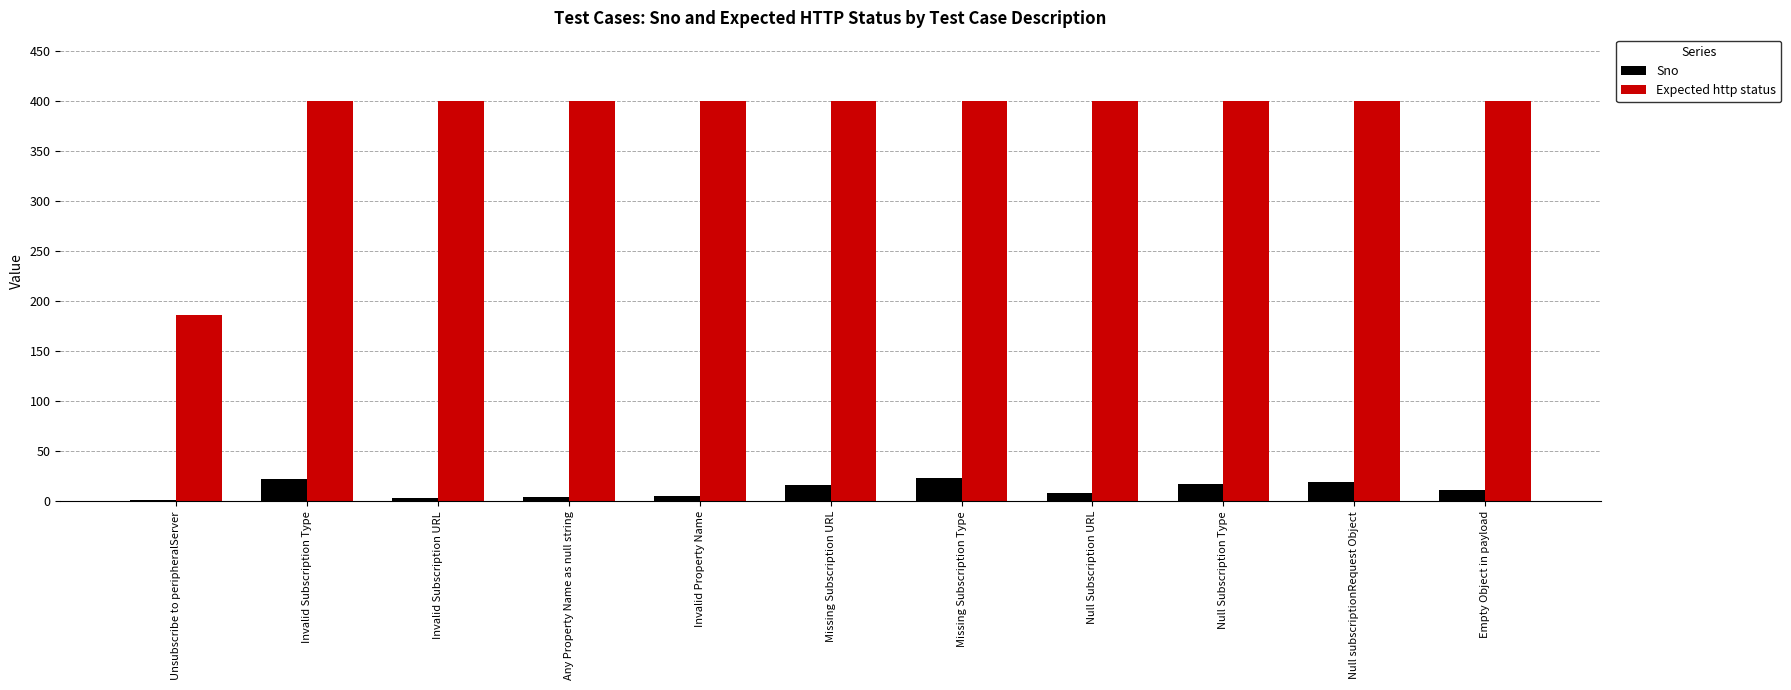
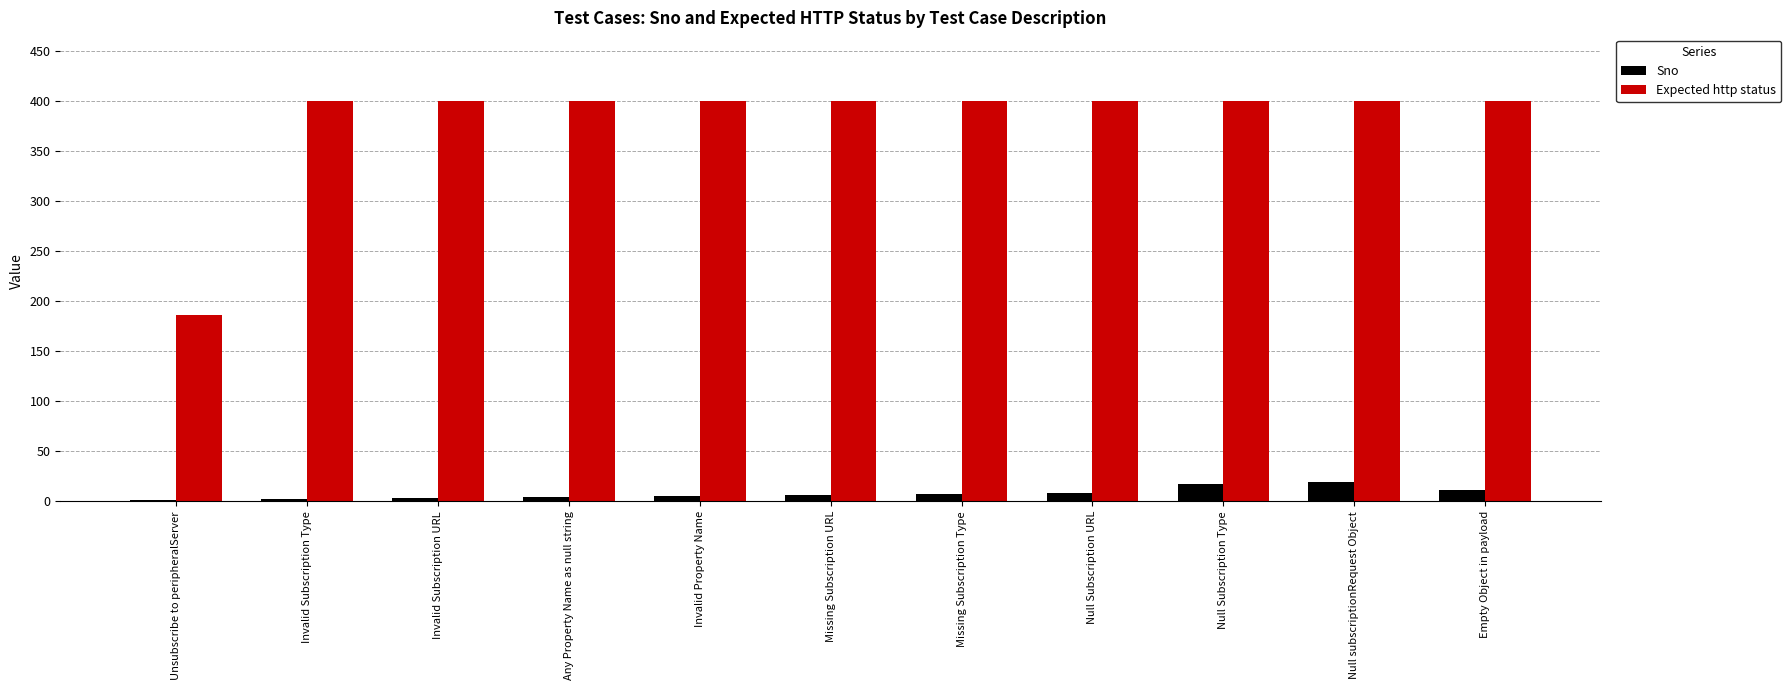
  {
    "Sno": {
-     "Invalid Subscription Type": 22,
+     "Invalid Subscription Type": 2,
      "Invalid Subscription URL": 3,
      "Any Property Name as null string": 4,
      "Invalid Property Name": 5,
-     "Missing Subscription URL": 16,
-     "Missing Subscription Type": 23,
+     "Missing Subscription URL": 6,
+     "Missing Subscription Type": 7,
      "Null Subscription URL": 8,
      "Null Subscription Type": 17,
      "Null subscriptionRequest Object": 19,
      "Empty Object in payload": 11
    },
    "Expected http status": {
      "Unsubscribe to peripheralServer": 186,
      "Invalid Subscription Type": 400,
      "Invalid Subscription URL": 400,
      "Any Property Name as null string": 400,
      "Invalid Property Name": 400,
      "Missing Subscription URL": 400,
      "Missing Subscription Type": 400,
      "Null Subscription URL": 400,
      "Null Subscription Type": 400,
      "Null subscriptionRequest Object": 400,
      "Empty Object in payload": 400
    }
  }
